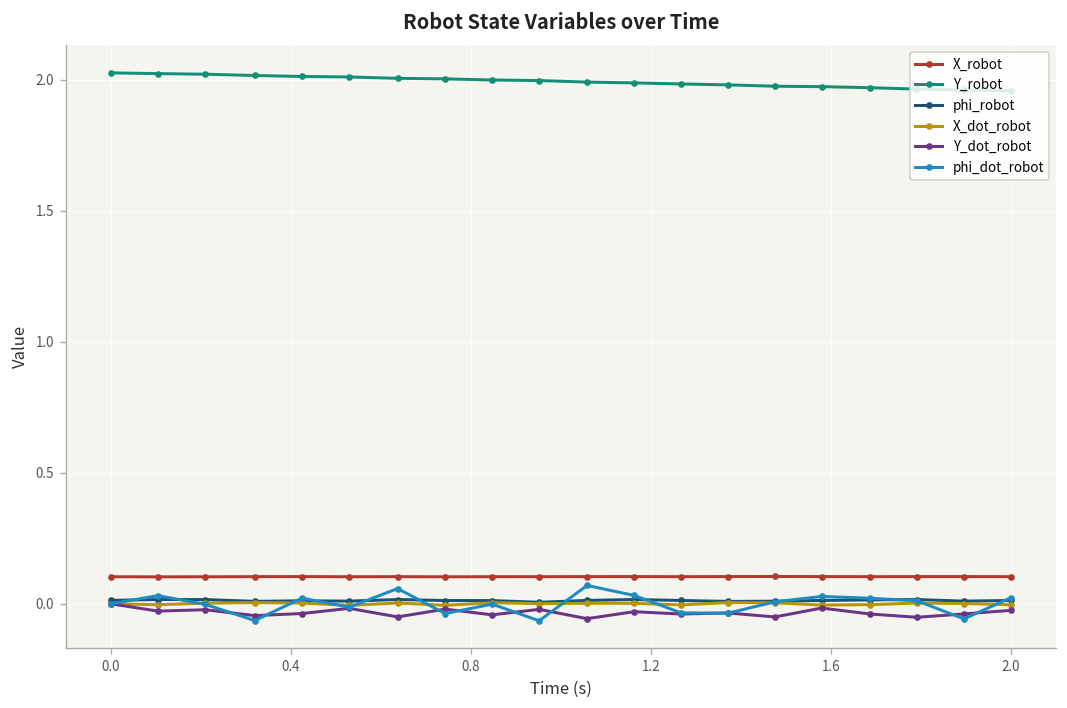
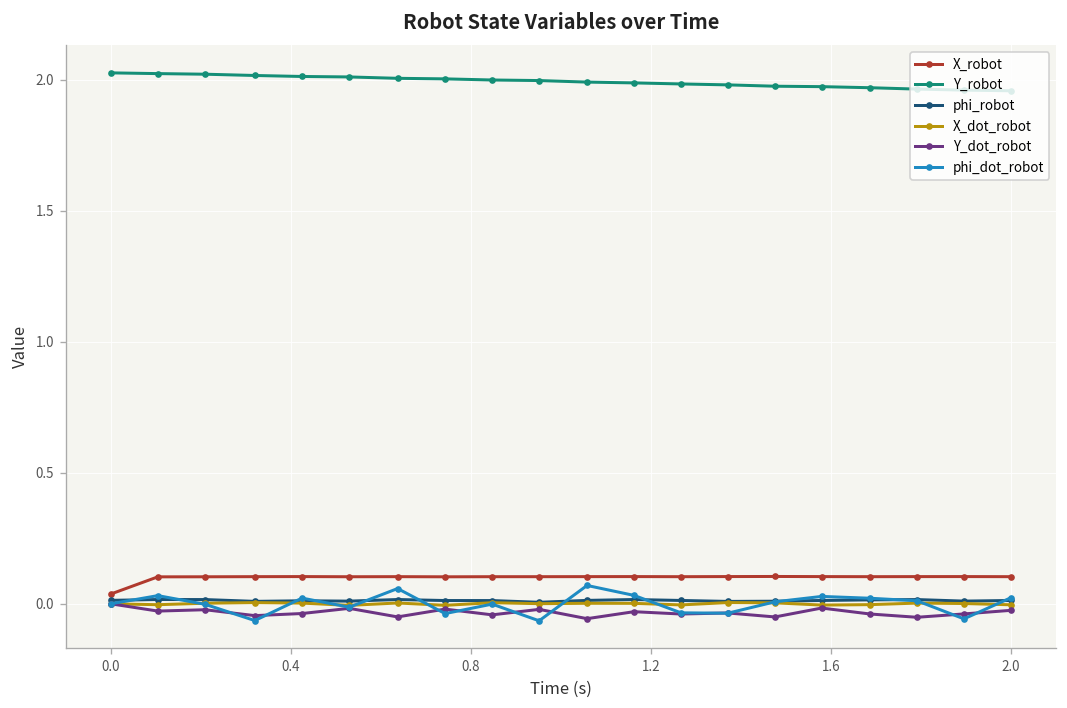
  {
    "X_robot": {
-     "0.0": 0.10,
+     "0.0": 0.04,
      "2.0": 0.10
    },
    "Y_robot": {
      "0.0": 2.03
    },
    "phi_robot": {
      "0.0": 0.01
    },
    "X_dot_robot": {
      "2.0": 0.00
    },
    "Y_dot_robot": {
      "2.0": -0.02
    }
  }
